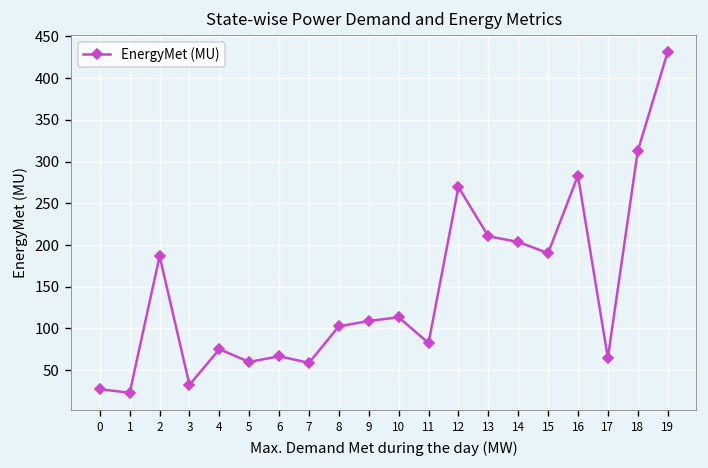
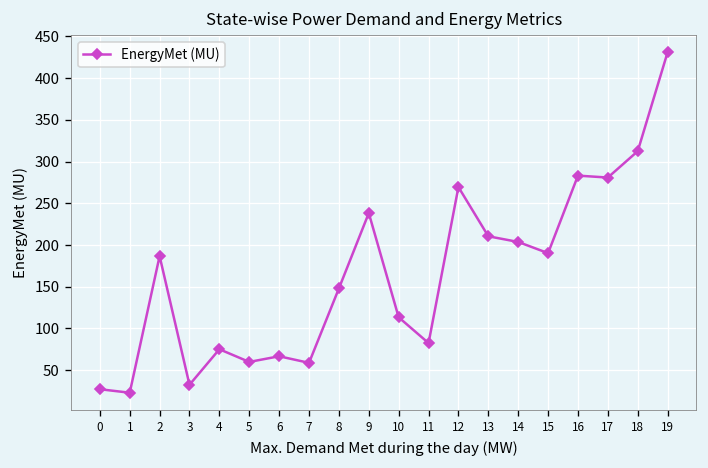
  {
    "0": 30,
    "1": 20,
    "2": 190,
    "3": 30,
    "4": 80,
    "5": 60,
    "6": 70,
    "7": 60,
-   "8": 100,
-   "9": 110,
+   "8": 150,
+   "9": 240,
    "10": 110,
    "11": 80,
    "12": 270,
    "13": 210,
    "14": 200,
    "15": 190,
    "16": 280,
-   "17": 60,
+   "17": 280,
    "18": 310,
    "19": 430
  }
